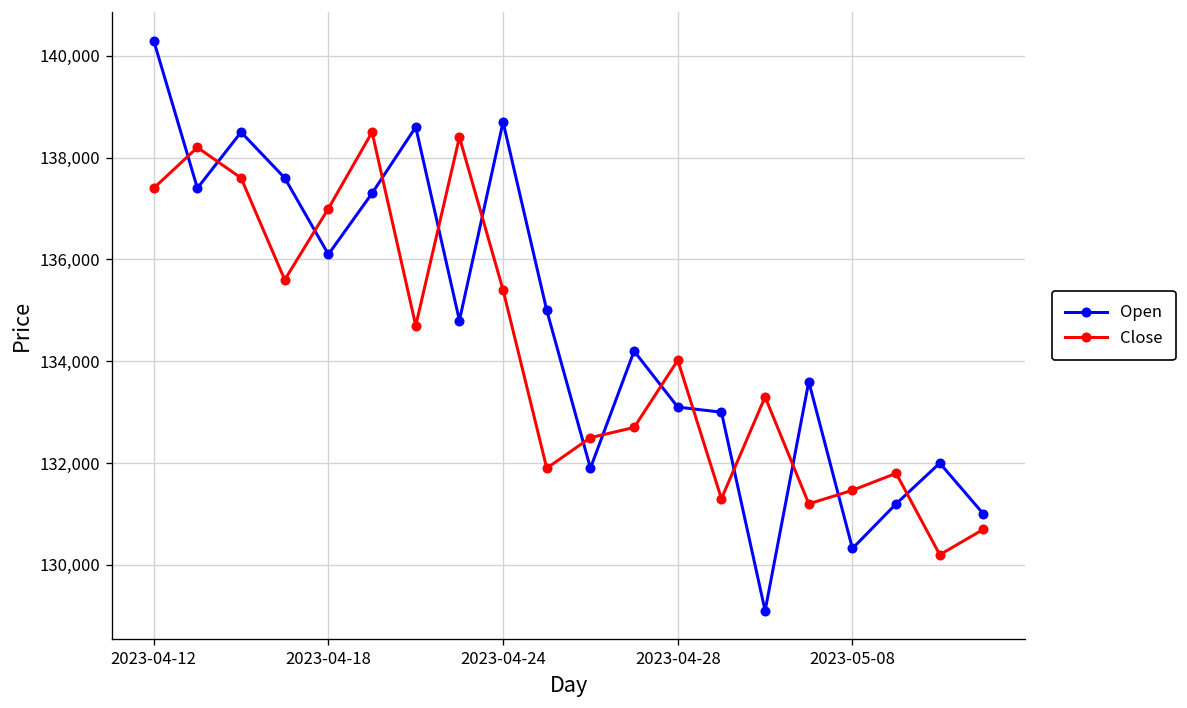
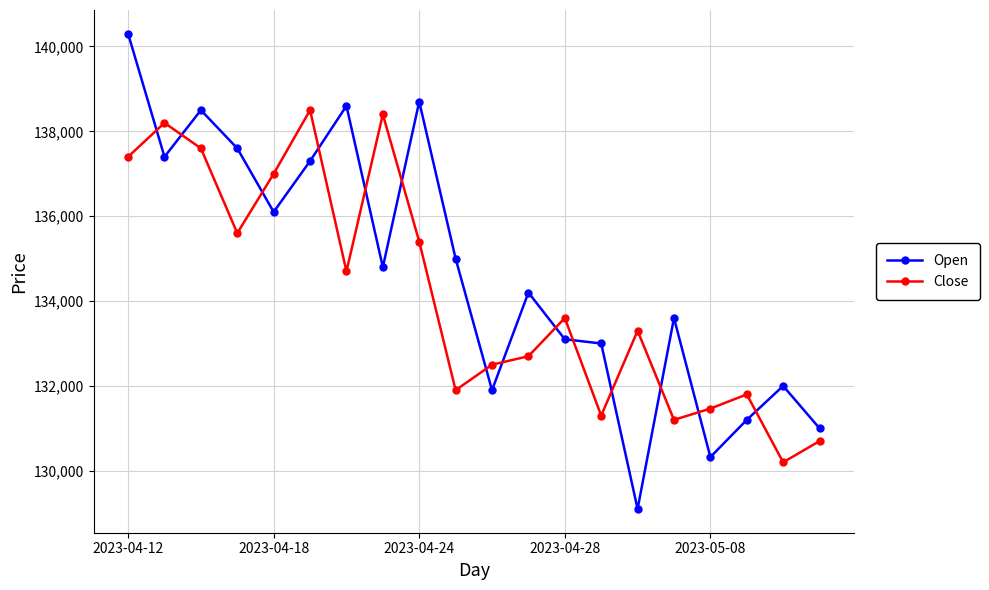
  {
    "Open": {
      "2023-04-12": "140,300",
      "2023-04-18": "136,100",
      "2023-04-24": "138,700",
      "2023-04-28": "133,100",
      "2023-05-08": "130,300"
    },
    "Close": {
      "2023-04-12": "137,400",
      "2023-04-18": "137,000",
      "2023-04-24": "135,400",
-     "2023-04-28": "134,000",
+     "2023-04-28": "133,600",
      "2023-05-08": "131,500"
    }
  }
